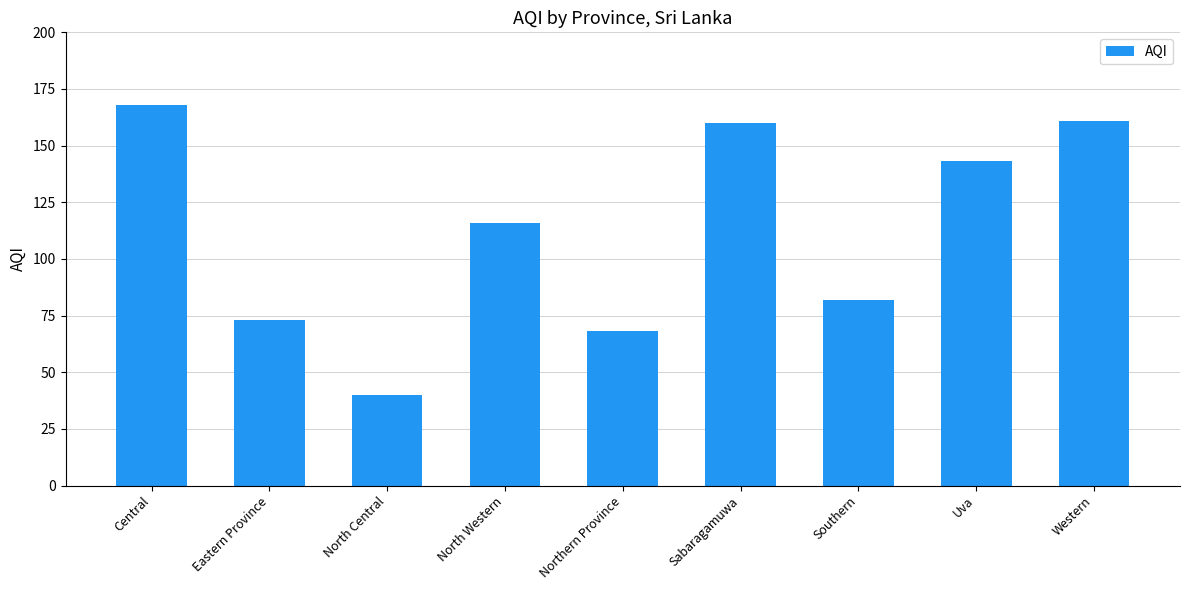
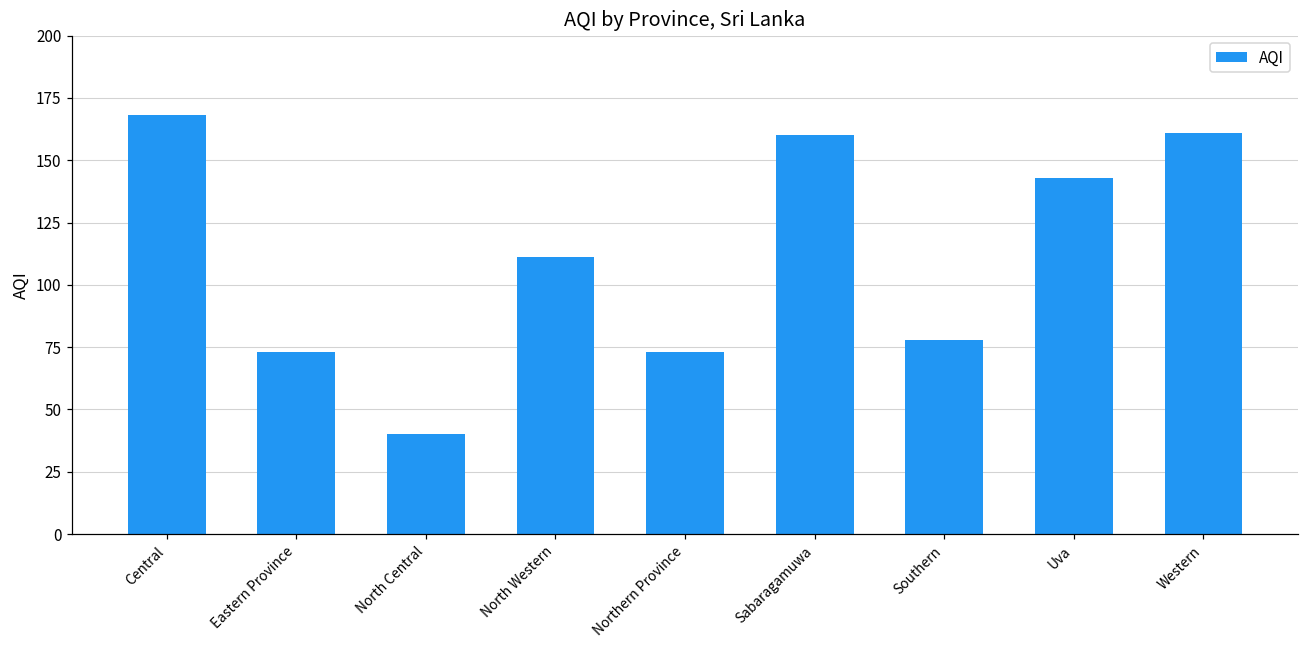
  {
    "Central": 168,
    "Eastern Province": 73,
    "North Central": 40,
-   "North Western": 116,
-   "Northern Province": 68,
+   "North Western": 111,
+   "Northern Province": 73,
    "Sabaragamuwa": 160,
-   "Southern": 82,
+   "Southern": 78,
    "Uva": 143,
    "Western": 161
  }
